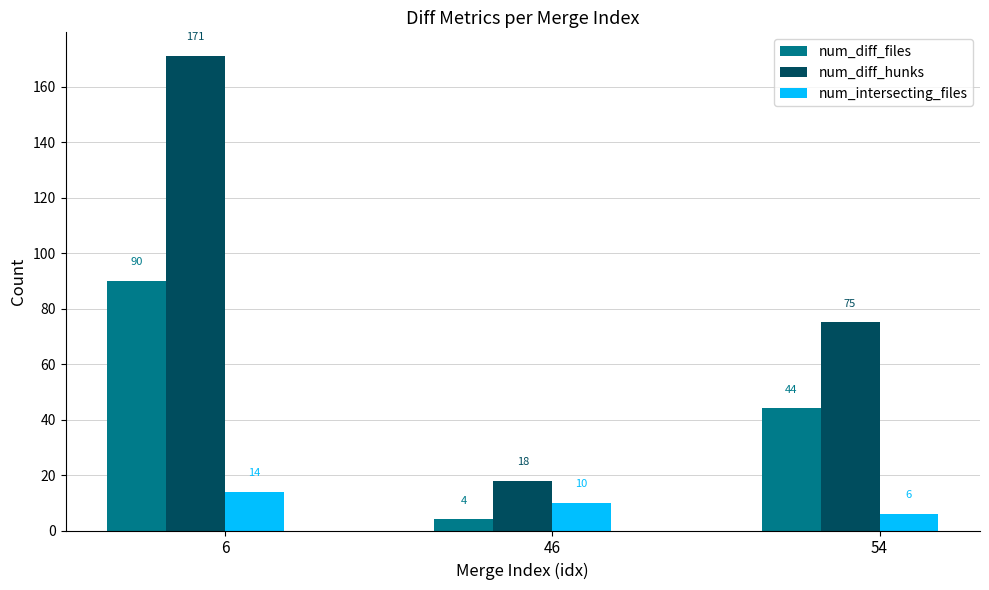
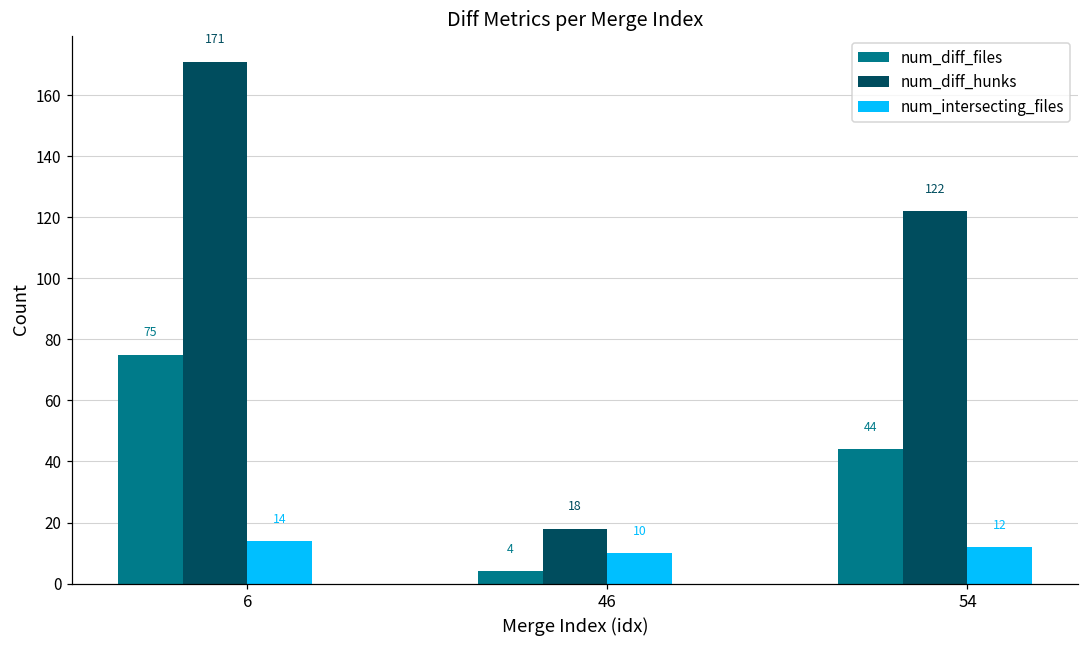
  {
    "num_diff_files": {
-     "6": 90,
+     "6": 75,
      "46": 4,
      "54": 44
    },
    "num_diff_hunks": {
      "6": 171,
      "46": 18,
-     "54": 75
+     "54": 122
    },
    "num_intersecting_files": {
      "6": 14,
      "46": 10,
-     "54": 6
+     "54": 12
    }
  }
